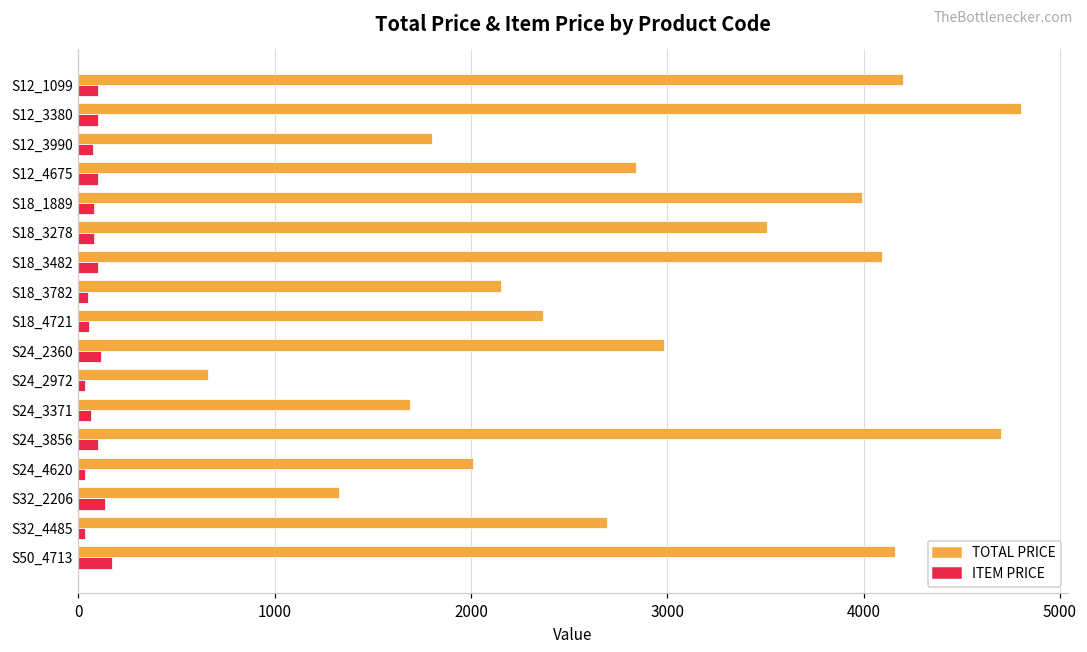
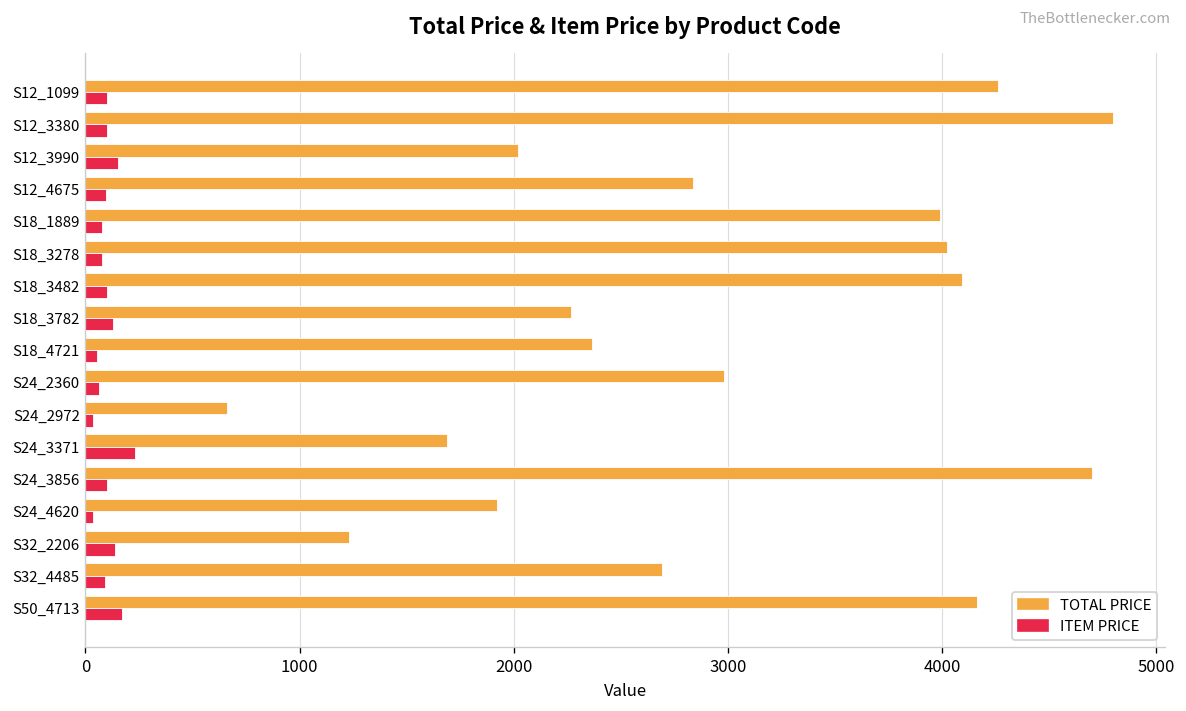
  {
    "TOTAL PRICE": {
-     "S12_1099": 4200,
+     "S12_1099": 4260,
      "S12_3380": 4800,
-     "S12_3990": 1800,
+     "S12_3990": 2020,
      "S12_4675": 2840,
      "S18_1889": 3990,
-     "S18_3278": 3510,
+     "S18_3278": 4020,
      "S18_3482": 4090,
-     "S18_3782": 2150,
+     "S18_3782": 2270,
      "S18_4721": 2370,
      "S24_2360": 2980,
      "S24_2972": 660,
      "S24_3371": 1690,
      "S24_3856": 4700,
-     "S24_4620": 2010,
-     "S32_2206": 1330,
+     "S24_4620": 1920,
+     "S32_2206": 1230,
      "S32_4485": 2690,
      "S50_4713": 4160
    },
    "ITEM PRICE": {
      "S12_1099": 100,
      "S12_3380": 100,
-     "S12_3990": 80,
+     "S12_3990": 150,
      "S12_4675": 100,
      "S18_1889": 80,
      "S18_3278": 80,
      "S18_3482": 100,
-     "S18_3782": 50,
+     "S18_3782": 130,
      "S18_4721": 50,
-     "S24_2360": 120,
+     "S24_2360": 60,
      "S24_2972": 40,
-     "S24_3371": 70,
+     "S24_3371": 230,
      "S24_3856": 100,
      "S24_4620": 30,
      "S32_2206": 140,
-     "S32_4485": 30,
+     "S32_4485": 90,
      "S50_4713": 170
    }
  }
